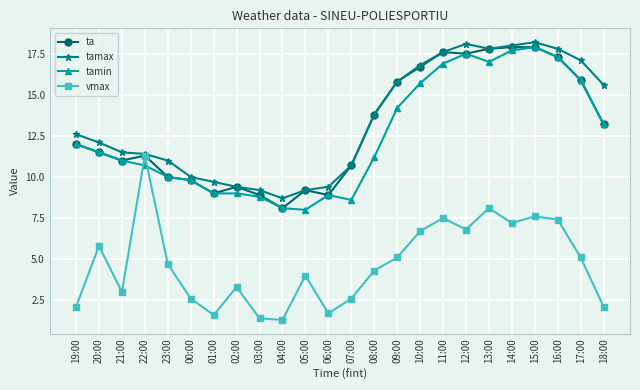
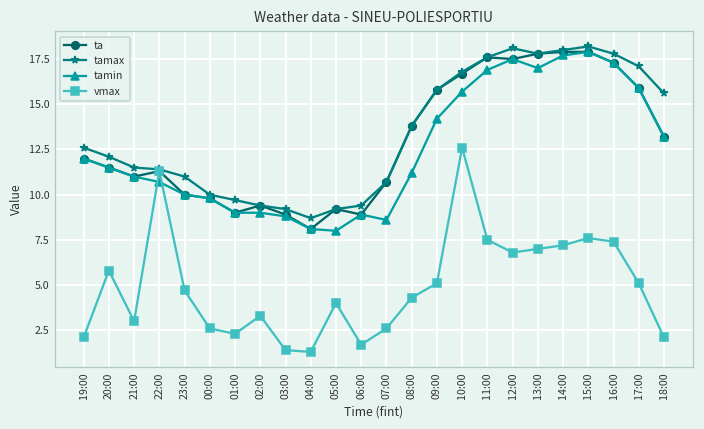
  {
    "vmax": {
      "19:00": 2.1,
      "20:00": 5.8,
      "21:00": 3.0,
      "23:00": 4.7,
      "00:00": 2.6,
-     "01:00": 1.6,
+     "01:00": 2.3,
      "02:00": 3.3,
      "03:00": 1.4,
      "04:00": 1.3,
      "05:00": 4.0,
      "06:00": 1.7,
      "07:00": 2.6,
      "08:00": 4.3,
      "09:00": 5.1,
-     "10:00": 6.7,
+     "10:00": 12.6,
      "11:00": 7.5,
      "12:00": 6.8,
-     "13:00": 8.1,
+     "13:00": 7.0,
      "14:00": 7.2,
      "15:00": 7.6,
      "16:00": 7.4,
      "17:00": 5.1,
      "18:00": 2.1
    }
  }
